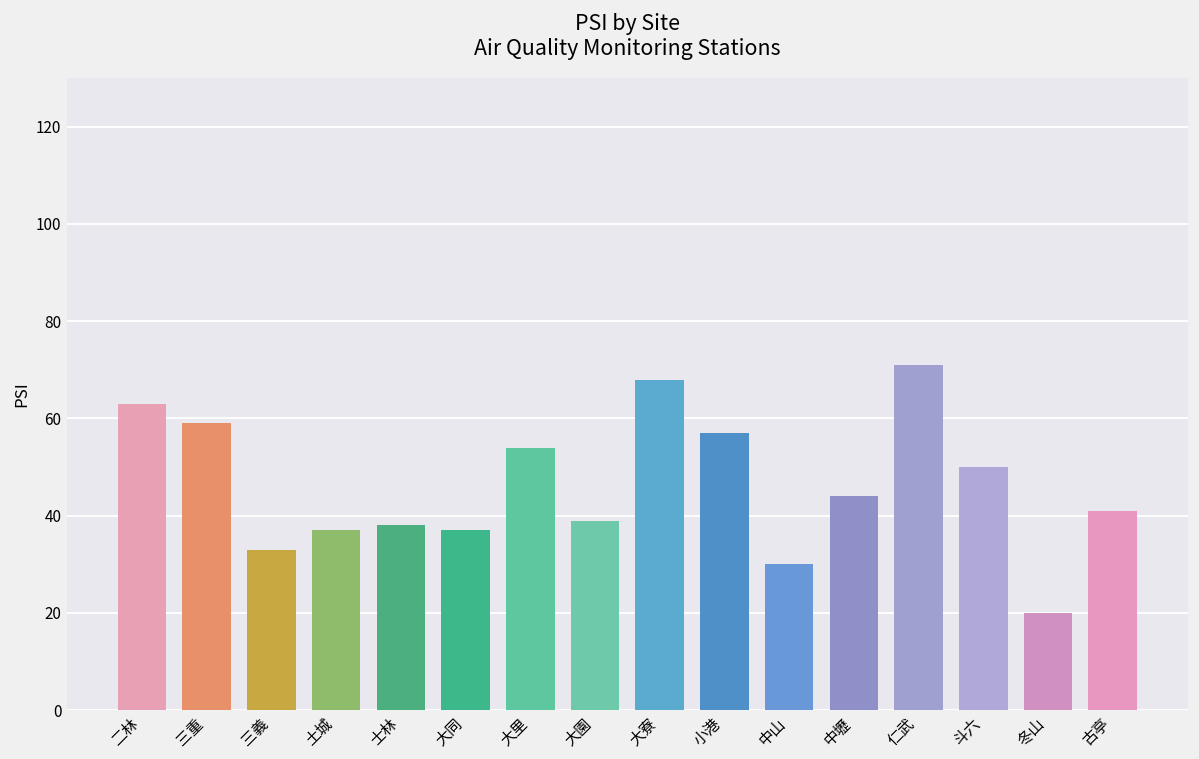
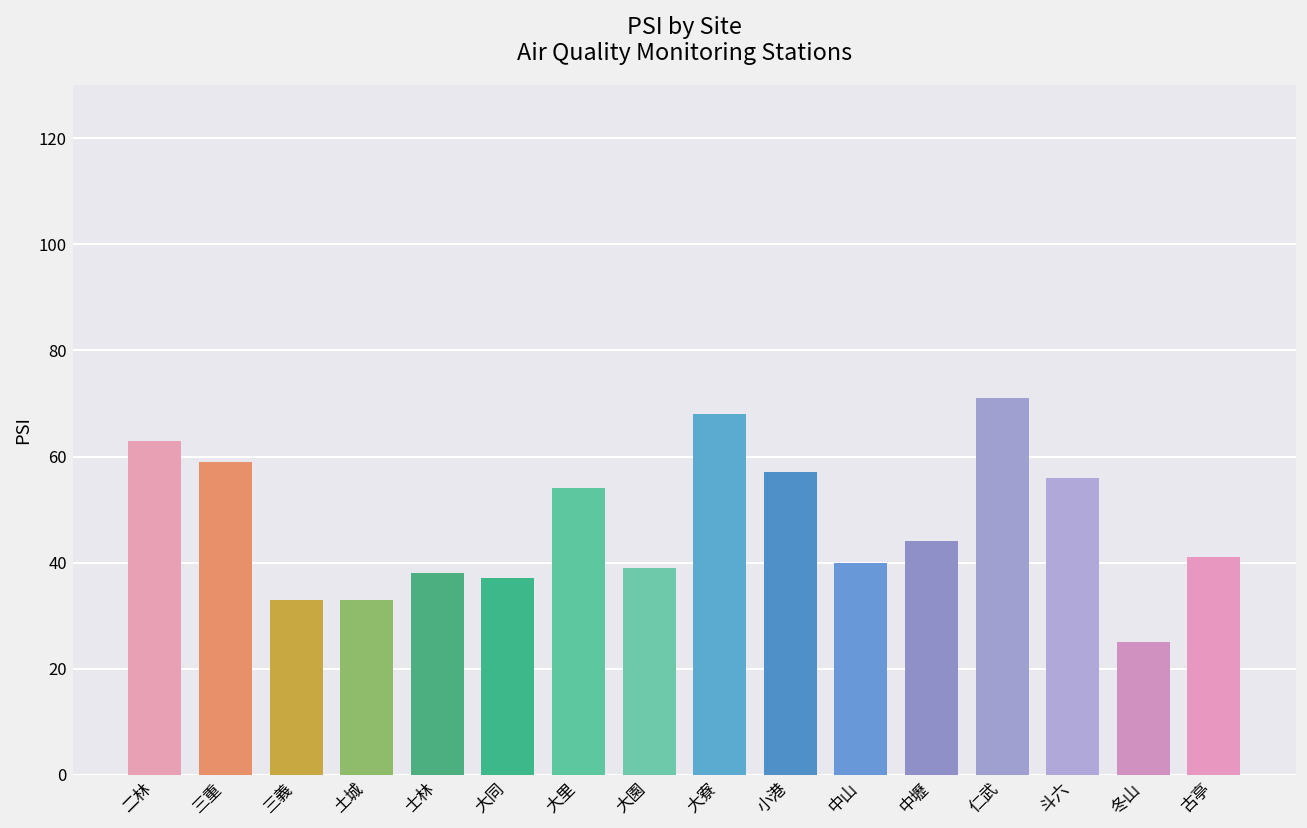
  {
    "二林": 63,
    "三重": 59,
    "三義": 33,
-   "土城": 37,
+   "土城": 33,
    "士林": 38,
    "大同": 37,
    "大里": 54,
    "大園": 39,
    "大寮": 68,
    "小港": 57,
-   "中山": 30,
+   "中山": 40,
    "中壢": 44,
    "仁武": 71,
-   "斗六": 50,
-   "冬山": 20,
+   "斗六": 56,
+   "冬山": 25,
    "古亭": 41
  }
